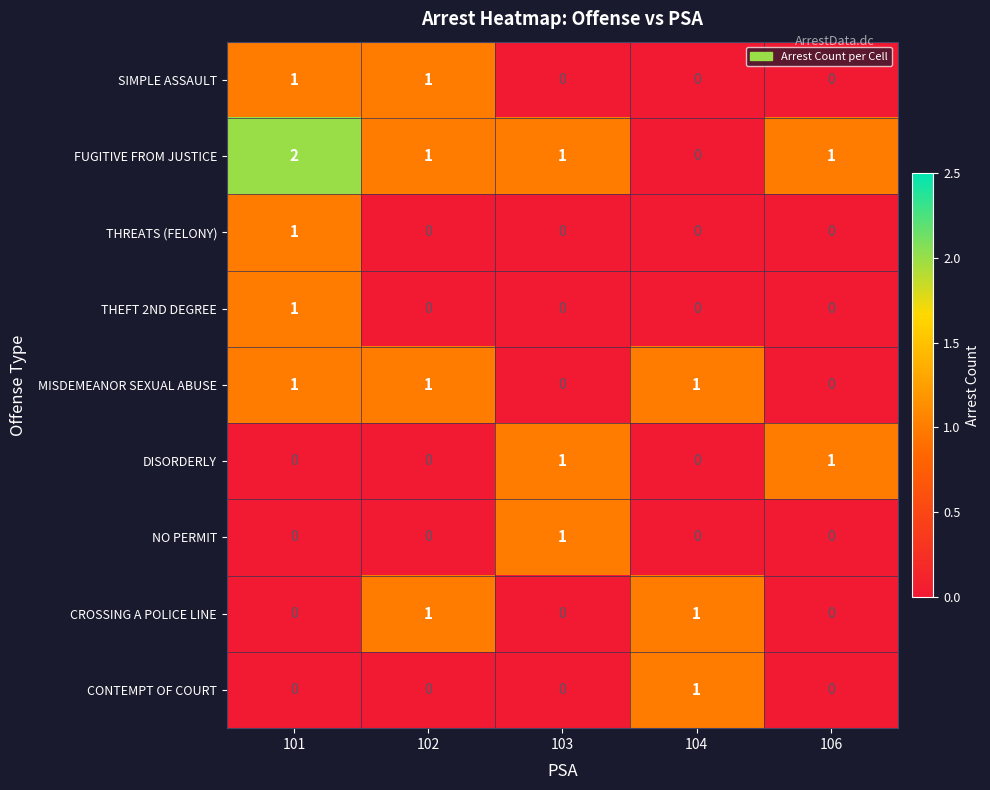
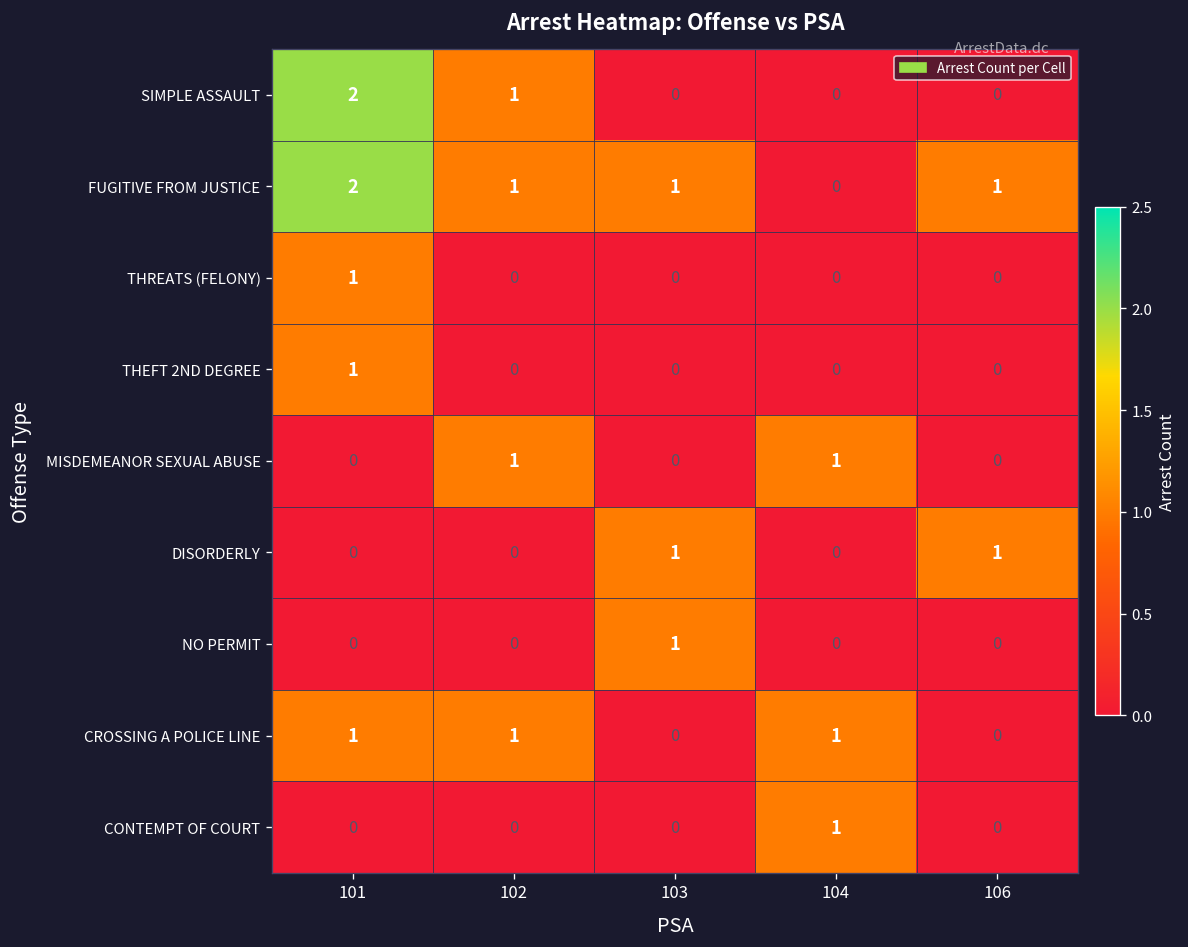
  {
    "SIMPLE ASSAULT": {
-     "101": 1,
+     "101": 2,
      "102": 1,
      "103": 0,
      "104": 0,
      "106": 0
    },
    "FUGITIVE FROM JUSTICE": {
      "101": 2,
      "102": 1,
      "103": 1,
      "104": 0,
      "106": 1
    },
    "THREATS (FELONY)": {
      "101": 1,
      "102": 0,
      "103": 0,
      "104": 0,
      "106": 0
    },
    "THEFT 2ND DEGREE": {
      "101": 1,
      "102": 0,
      "103": 0,
      "104": 0,
      "106": 0
    },
    "MISDEMEANOR SEXUAL ABUSE": {
-     "101": 1,
+     "101": 0,
      "102": 1,
      "103": 0,
      "104": 1,
      "106": 0
    },
    "DISORDERLY": {
      "101": 0,
      "102": 0,
      "103": 1,
      "104": 0,
      "106": 1
    },
    "NO PERMIT": {
      "101": 0,
      "102": 0,
      "103": 1,
      "104": 0,
      "106": 0
    },
    "CROSSING A POLICE LINE": {
-     "101": 0,
+     "101": 1,
      "102": 1,
      "103": 0,
      "104": 1,
      "106": 0
    },
    "CONTEMPT OF COURT": {
      "101": 0,
      "102": 0,
      "103": 0,
      "104": 1,
      "106": 0
    }
  }
